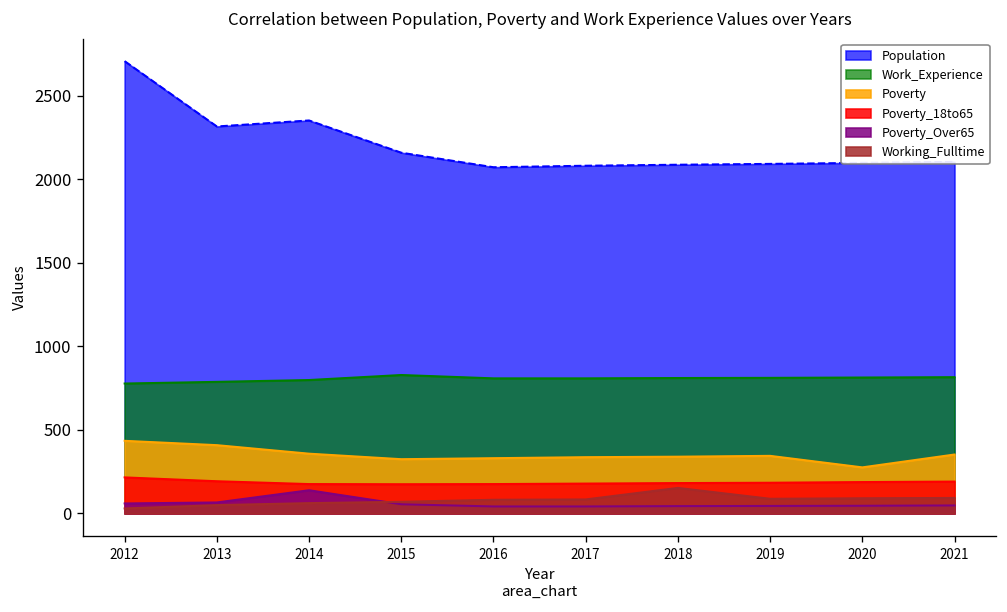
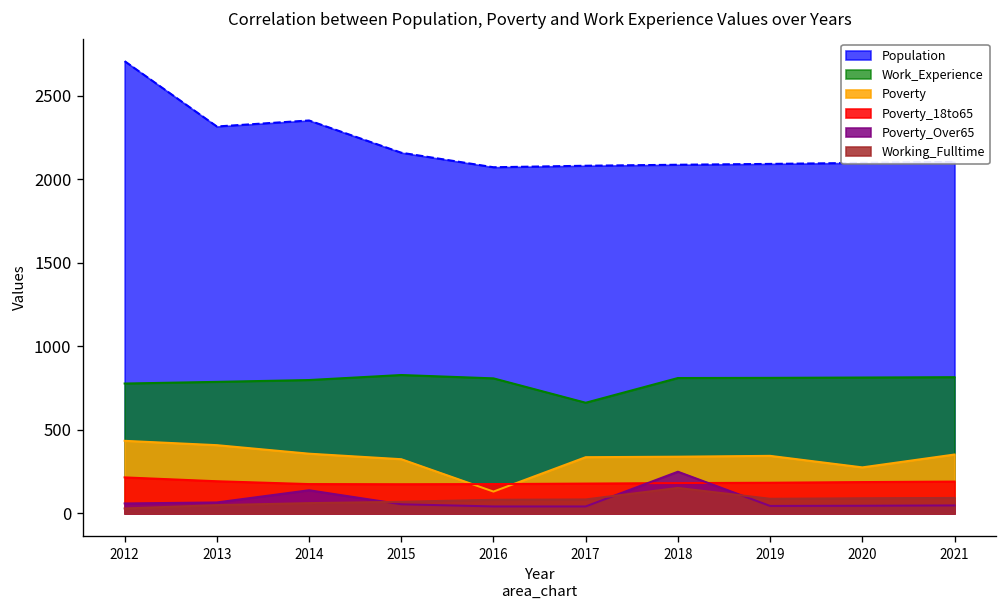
  {
    "Population": {
      "2012": 2710,
      "2013": 2320,
      "2014": 2350,
      "2015": 2160,
      "2016": 2070,
      "2017": 2080,
      "2018": 2090,
      "2019": 2090,
      "2020": 2100,
      "2021": 2110
    },
    "Work_Experience": {
      "2012": 780,
      "2013": 790,
      "2014": 800,
      "2015": 830,
      "2016": 810,
-     "2017": 810,
+     "2017": 660,
      "2018": 810,
      "2019": 810,
      "2020": 810,
      "2021": 820
    },
    "Poverty": {
      "2012": 440,
      "2013": 410,
      "2014": 360,
      "2015": 330,
-     "2016": 330,
+     "2016": 130,
      "2017": 340,
      "2018": 340,
      "2019": 350,
      "2020": 280,
      "2021": 350
    },
    "Poverty_18to65": {
      "2012": 220,
      "2013": 190,
      "2014": 180,
      "2015": 180,
      "2016": 180,
      "2017": 180,
      "2018": 180,
      "2019": 180,
      "2020": 190,
      "2021": 190
    },
    "Poverty_Over65": {
      "2012": 60,
      "2014": 140,
      "2016": 40,
      "2017": 40,
-     "2018": 40,
+     "2018": 250,
      "2019": 50,
      "2020": 50,
      "2021": 50
    },
    "Working_Fulltime": {
      "2012": 30,
      "2014": 60,
      "2016": 80,
      "2017": 80,
      "2018": 150,
      "2019": 90,
      "2020": 90,
      "2021": 90
    }
  }
